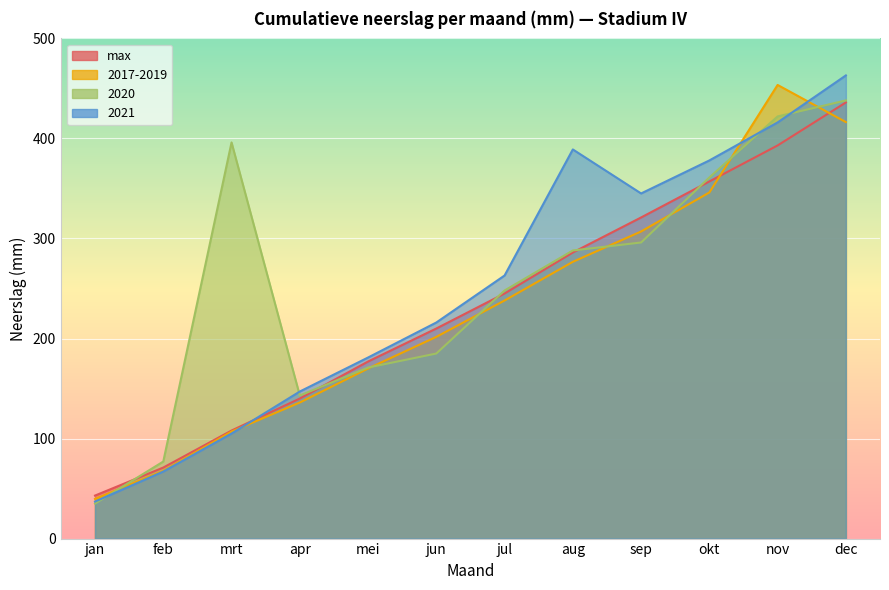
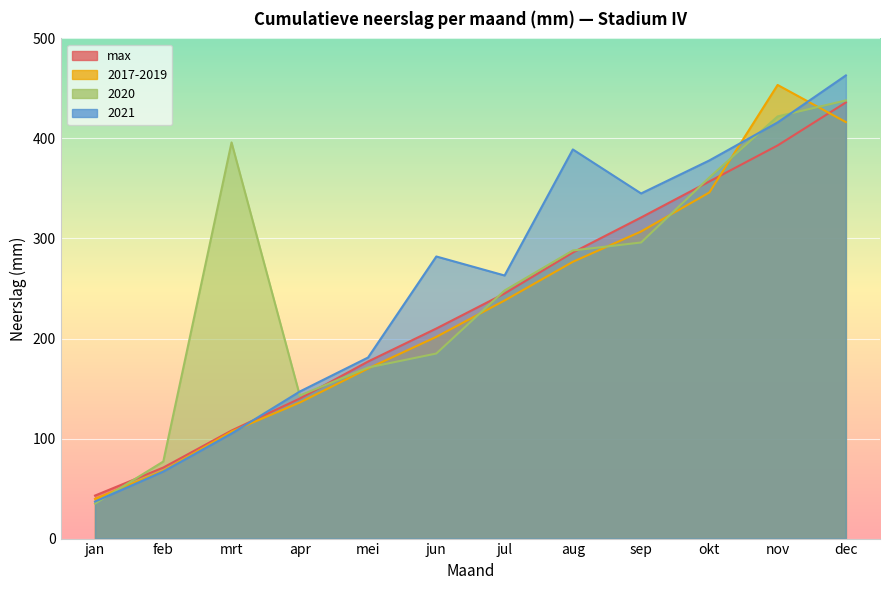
  {
    "max": {
      "jan": 43,
      "feb": 71,
      "apr": 140,
      "mei": 177,
      "jun": 210,
      "jul": 245,
      "sep": 321,
      "okt": 357,
      "nov": 393
    },
    "2017-2019": {
      "jan": 40,
      "apr": 136,
      "jun": 202,
      "jul": 238,
      "aug": 277,
      "sep": 307,
      "okt": 346,
      "nov": 453,
      "dec": 416
    },
    "2020": {
      "feb": 77,
      "mrt": 396,
      "apr": 143,
      "jun": 185,
      "jul": 248,
      "sep": 296,
      "okt": 361,
      "nov": 422
    },
    "2021": {
      "apr": 147,
      "mei": 181,
-     "jun": 216,
+     "jun": 282,
      "jul": 263,
      "aug": 389,
      "sep": 345,
      "okt": 378,
      "nov": 416,
      "dec": 463
    }
  }
